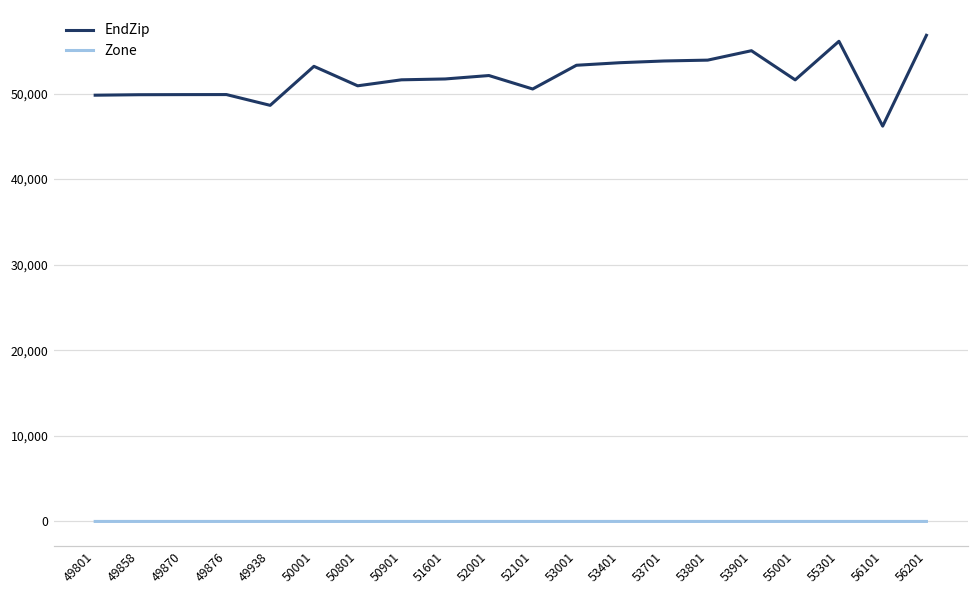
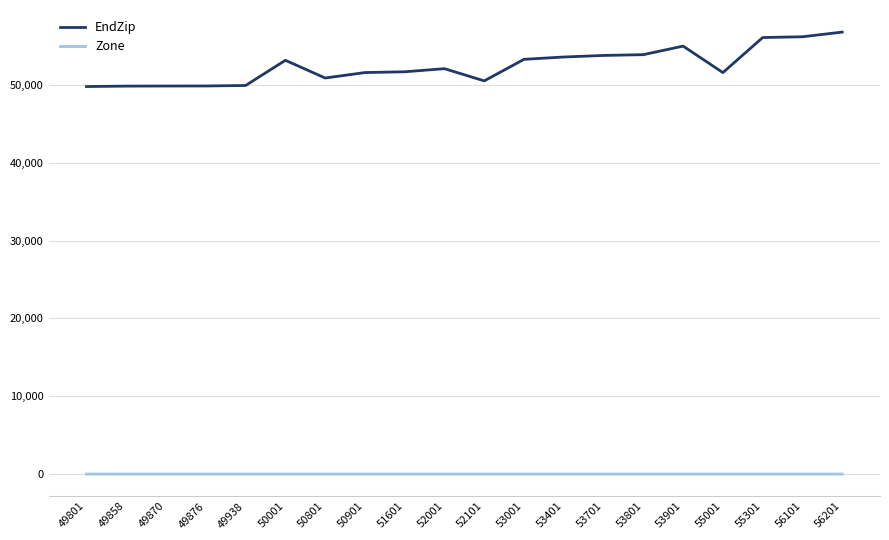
  {
    "EndZip": {
      "49801": "50,000",
      "49858": "50,000",
      "49870": "50,000",
      "49876": "50,000",
-     "49938": "49,000",
+     "49938": "50,000",
      "50001": "53,000",
      "50801": "51,000",
      "50901": "52,000",
      "51601": "52,000",
      "52001": "52,000",
      "52101": "51,000",
      "53001": "53,000",
      "53401": "54,000",
      "53701": "54,000",
      "53801": "54,000",
      "53901": "55,000",
      "55001": "52,000",
      "55301": "56,000",
-     "56101": "46,000",
+     "56101": "56,000",
      "56201": "57,000"
    },
    "Zone": {
      "49801": "0",
      "49858": "0",
      "49870": "0",
      "49876": "0",
      "49938": "0",
      "50001": "0",
      "50801": "0",
      "50901": "0",
      "51601": "0",
      "52001": "0",
      "52101": "0",
      "53001": "0",
      "53401": "0",
      "53701": "0",
      "53801": "0",
      "53901": "0",
      "55001": "0",
      "55301": "0",
      "56101": "0",
      "56201": "0"
    }
  }
